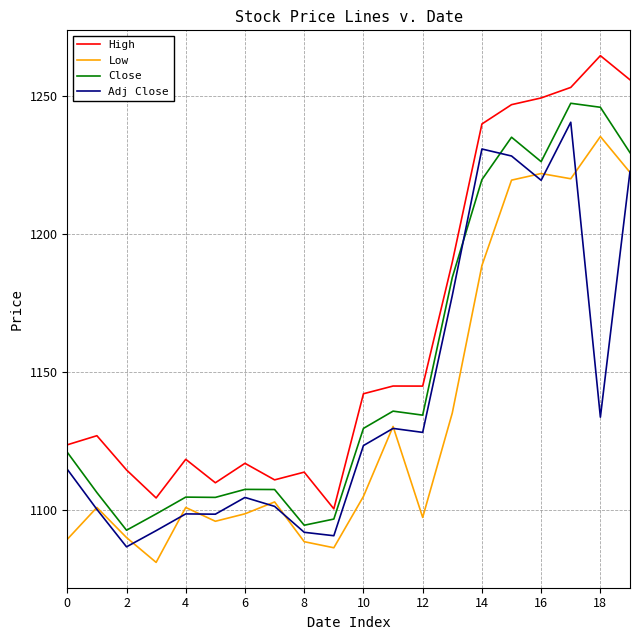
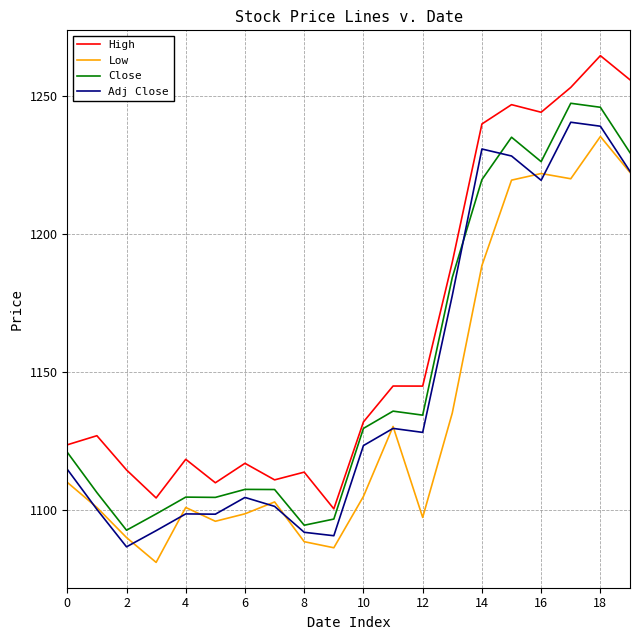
  {
    "High": {
      "0": 1124,
      "2": 1115,
      "4": 1118,
      "6": 1117,
      "8": 1114,
-     "10": 1142,
+     "10": 1132,
      "12": 1145,
      "14": 1240,
-     "16": 1249,
+     "16": 1244,
      "18": 1265
    },
    "Low": {
-     "0": 1089,
+     "0": 1110,
      "2": 1090,
      "4": 1101,
      "6": 1099,
      "8": 1089,
      "10": 1105,
      "12": 1097,
      "14": 1189,
      "16": 1222,
      "18": 1235
    },
    "Close": {
      "0": 1121,
      "2": 1093,
      "4": 1105,
      "6": 1108,
      "8": 1095,
      "10": 1130,
      "12": 1134,
      "14": 1220,
      "16": 1226,
      "18": 1246
    },
    "Adj Close": {
      "0": 1115,
      "2": 1087,
      "4": 1099,
      "6": 1105,
      "8": 1092,
      "10": 1123,
      "12": 1128,
      "14": 1231,
      "16": 1220,
-     "18": 1134
+     "18": 1239
    }
  }
